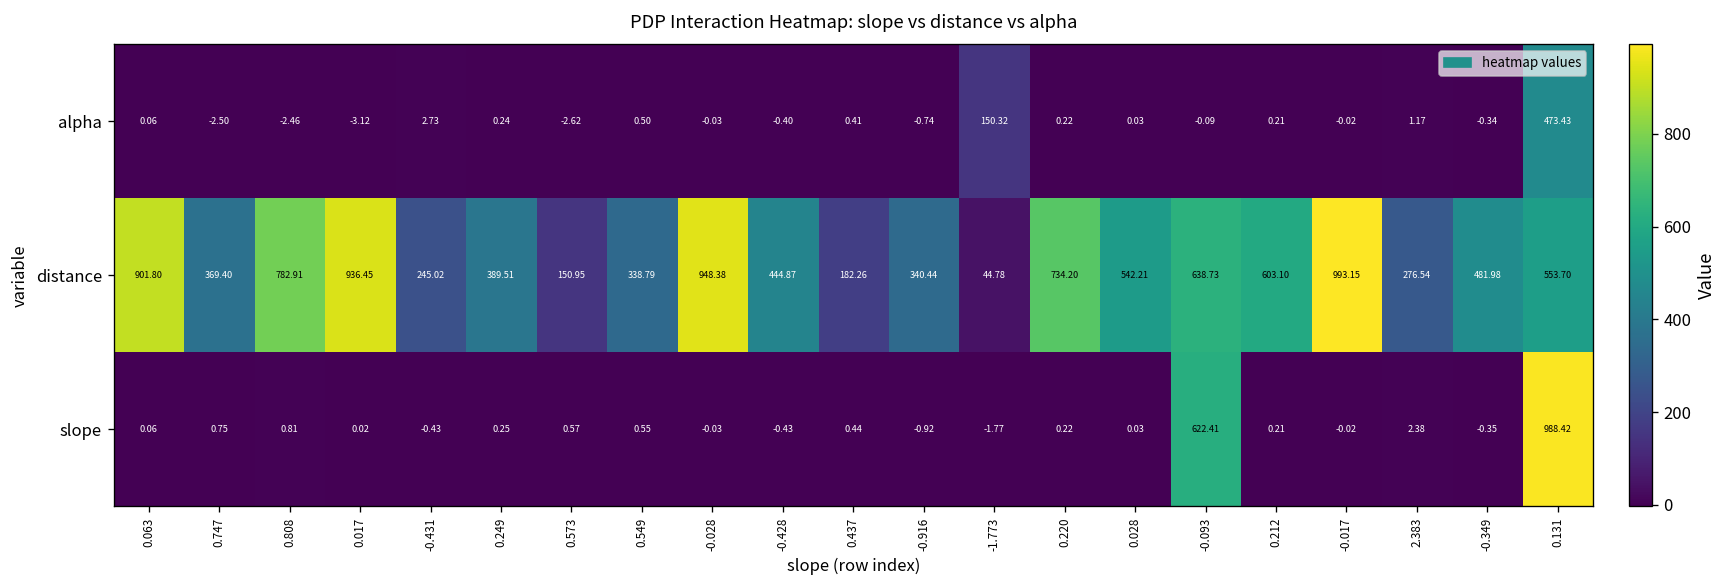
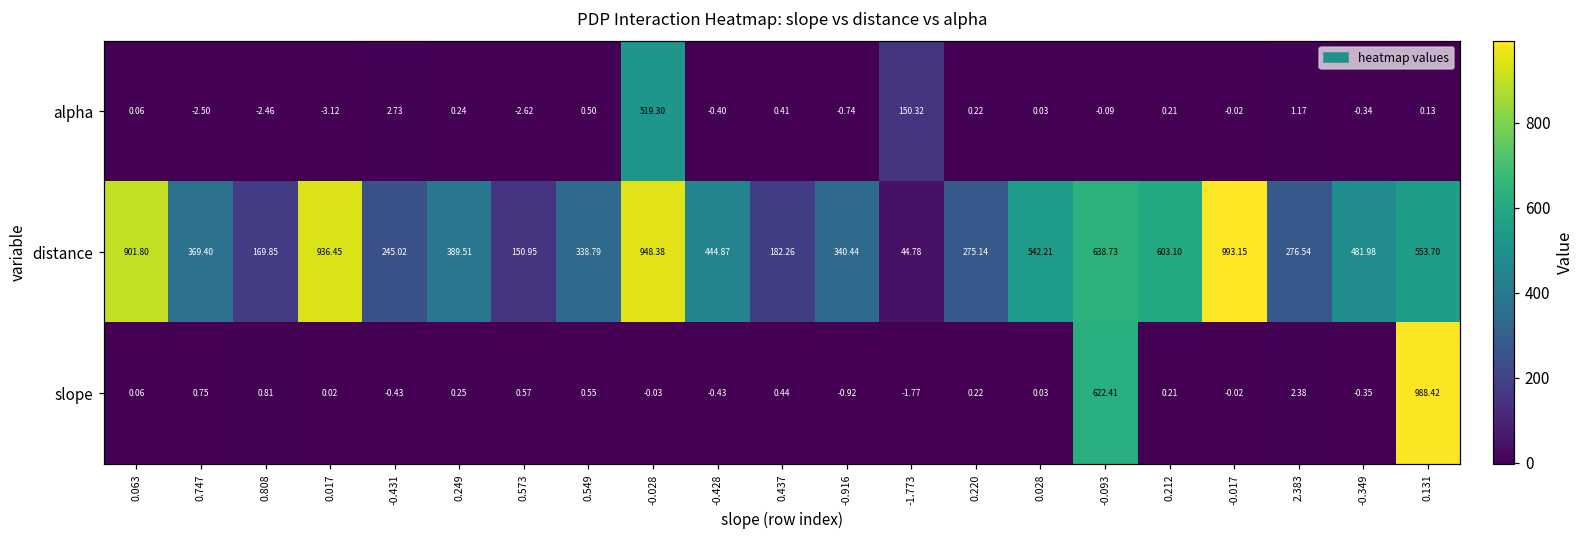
  {
    "alpha": {
      "0.063": 0.06,
      "0.747": -2.50,
      "0.808": -2.46,
      "0.017": -3.12,
      "-0.431": 2.73,
      "0.249": 0.24,
      "0.573": -2.62,
      "0.549": 0.50,
-     "-0.028": -0.03,
+     "-0.028": 519.30,
      "-0.428": -0.40,
      "0.437": 0.41,
      "-0.916": -0.74,
      "-1.773": 150.32,
      "0.220": 0.22,
      "0.028": 0.03,
      "-0.093": -0.09,
      "0.212": 0.21,
      "-0.017": -0.02,
      "2.383": 1.17,
      "-0.349": -0.34,
-     "0.131": 473.43
+     "0.131": 0.13
    },
    "distance": {
      "0.063": 901.80,
      "0.747": 369.40,
-     "0.808": 782.91,
+     "0.808": 169.85,
      "0.017": 936.45,
      "-0.431": 245.02,
      "0.249": 389.51,
      "0.573": 150.95,
      "0.549": 338.79,
      "-0.028": 948.38,
      "-0.428": 444.87,
      "0.437": 182.26,
      "-0.916": 340.44,
      "-1.773": 44.78,
-     "0.220": 734.20,
+     "0.220": 275.14,
      "0.028": 542.21,
      "-0.093": 638.73,
      "0.212": 603.10,
      "-0.017": 993.15,
      "2.383": 276.54,
      "-0.349": 481.98,
      "0.131": 553.70
    },
    "slope": {
      "0.063": 0.06,
      "0.747": 0.75,
      "0.808": 0.81,
      "0.017": 0.02,
      "-0.431": -0.43,
      "0.249": 0.25,
      "0.573": 0.57,
      "0.549": 0.55,
      "-0.028": -0.03,
      "-0.428": -0.43,
      "0.437": 0.44,
      "-0.916": -0.92,
      "-1.773": -1.77,
      "0.220": 0.22,
      "0.028": 0.03,
      "-0.093": 622.41,
      "0.212": 0.21,
      "-0.017": -0.02,
      "2.383": 2.38,
      "-0.349": -0.35,
      "0.131": 988.42
    }
  }
